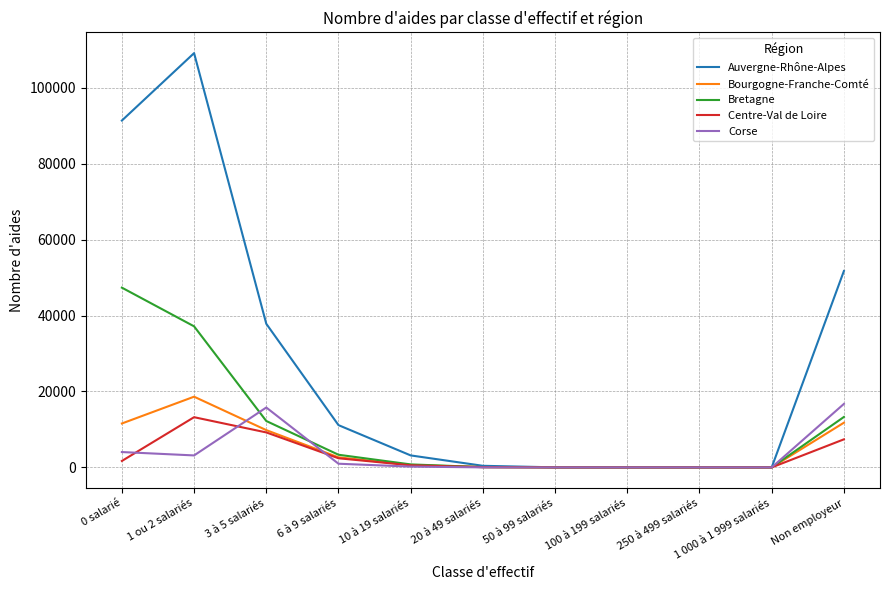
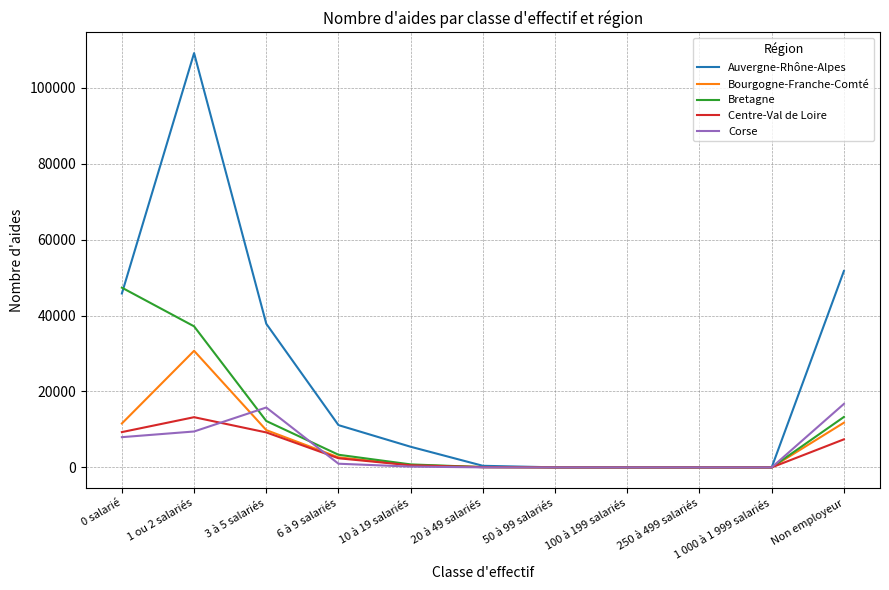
  {
    "Auvergne-Rhône-Alpes": {
-     "0 salarié": 91000,
+     "0 salarié": 46000,
      "1 ou 2 salariés": 109000,
      "3 à 5 salariés": 38000,
      "6 à 9 salariés": 11000,
-     "10 à 19 salariés": 3000,
+     "10 à 19 salariés": 5000,
      "Non employeur": 52000
    },
    "Bourgogne-Franche-Comté": {
      "0 salarié": 12000,
-     "1 ou 2 salariés": 19000,
+     "1 ou 2 salariés": 31000,
      "Non employeur": 12000
    },
    "Bretagne": {
      "0 salarié": 47000,
      "1 ou 2 salariés": 37000,
      "3 à 5 salariés": 12000,
      "6 à 9 salariés": 3000,
      "Non employeur": 13000
    },
    "Centre-Val de Loire": {
-     "0 salarié": 2000,
+     "0 salarié": 9000,
      "1 ou 2 salariés": 13000,
      "Non employeur": 7000
    },
    "Corse": {
-     "0 salarié": 4000,
-     "1 ou 2 salariés": 3000,
+     "0 salarié": 8000,
+     "1 ou 2 salariés": 9000,
      "3 à 5 salariés": 16000,
      "6 à 9 salariés": 1000,
      "Non employeur": 17000
    }
  }
